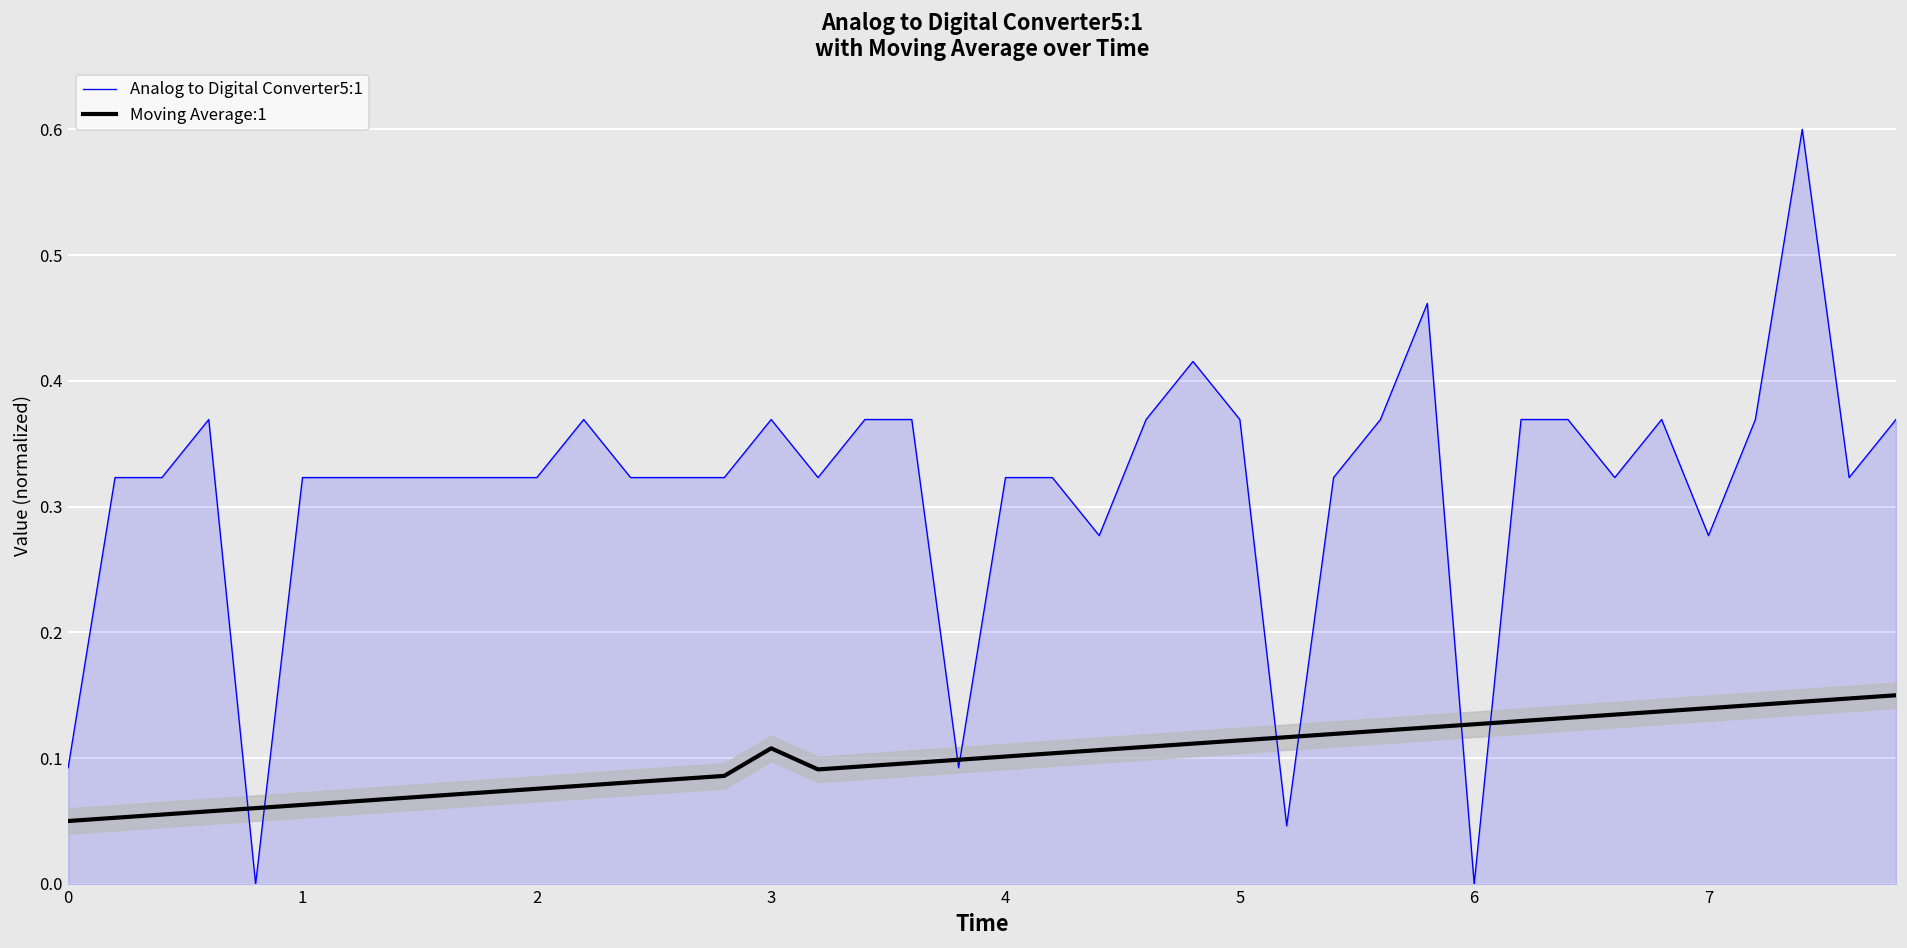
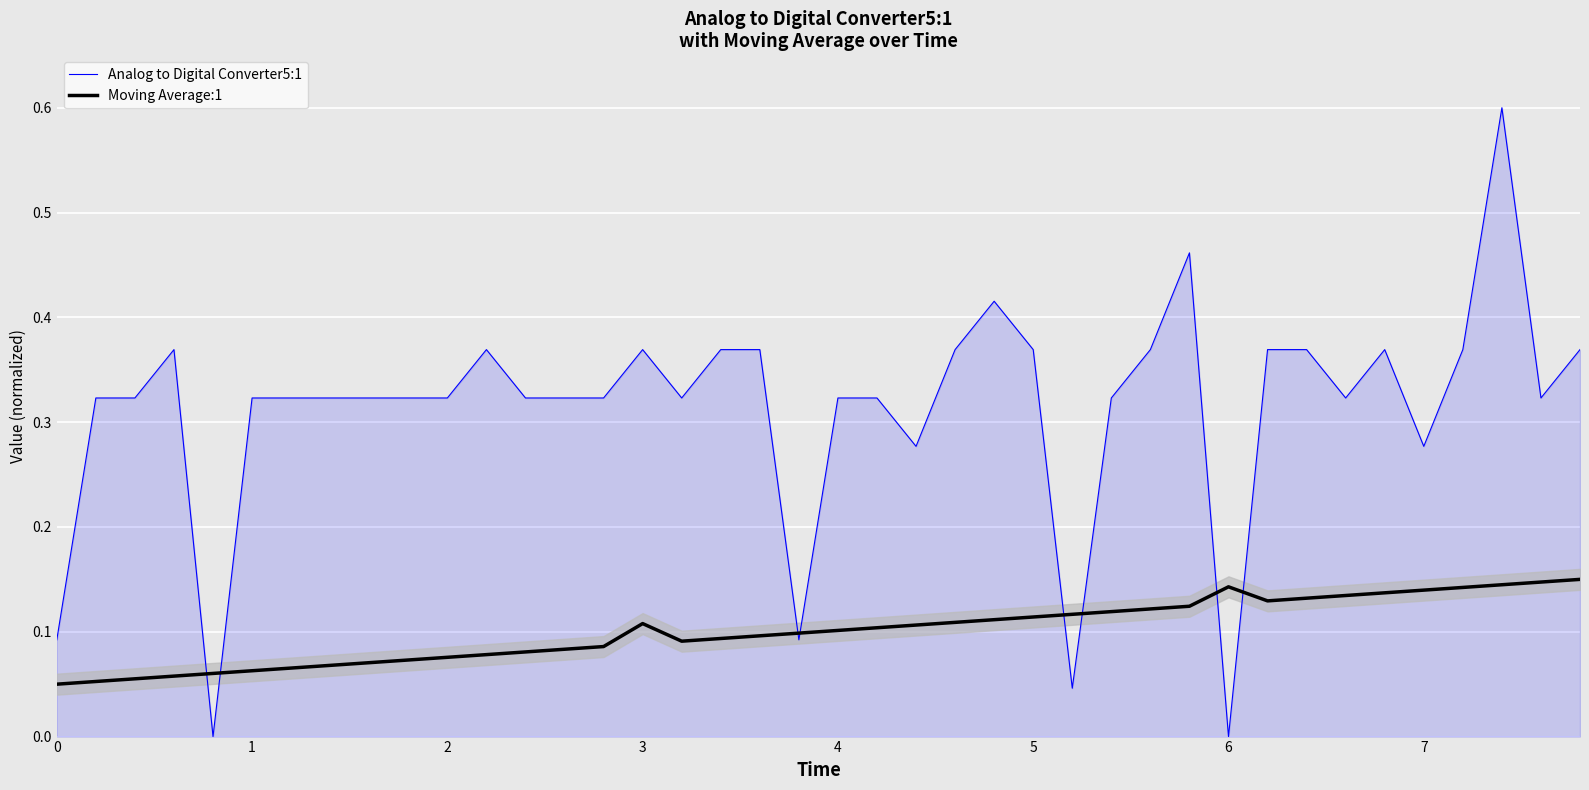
  {
    "Analog to Digital Converter5:1": {
      "0": 0.092,
      "1": 0.323,
      "2": 0.323,
      "3": 0.369,
      "4": 0.323,
      "5": 0.369,
      "6": 0.000,
      "7": 0.277
    },
    "Moving Average:1": {
      "0": 0.050,
      "1": 0.063,
      "2": 0.076,
      "3": 0.108,
      "4": 0.101,
      "5": 0.114,
-     "6": 0.127,
+     "6": 0.143,
      "7": 0.140
    }
  }
